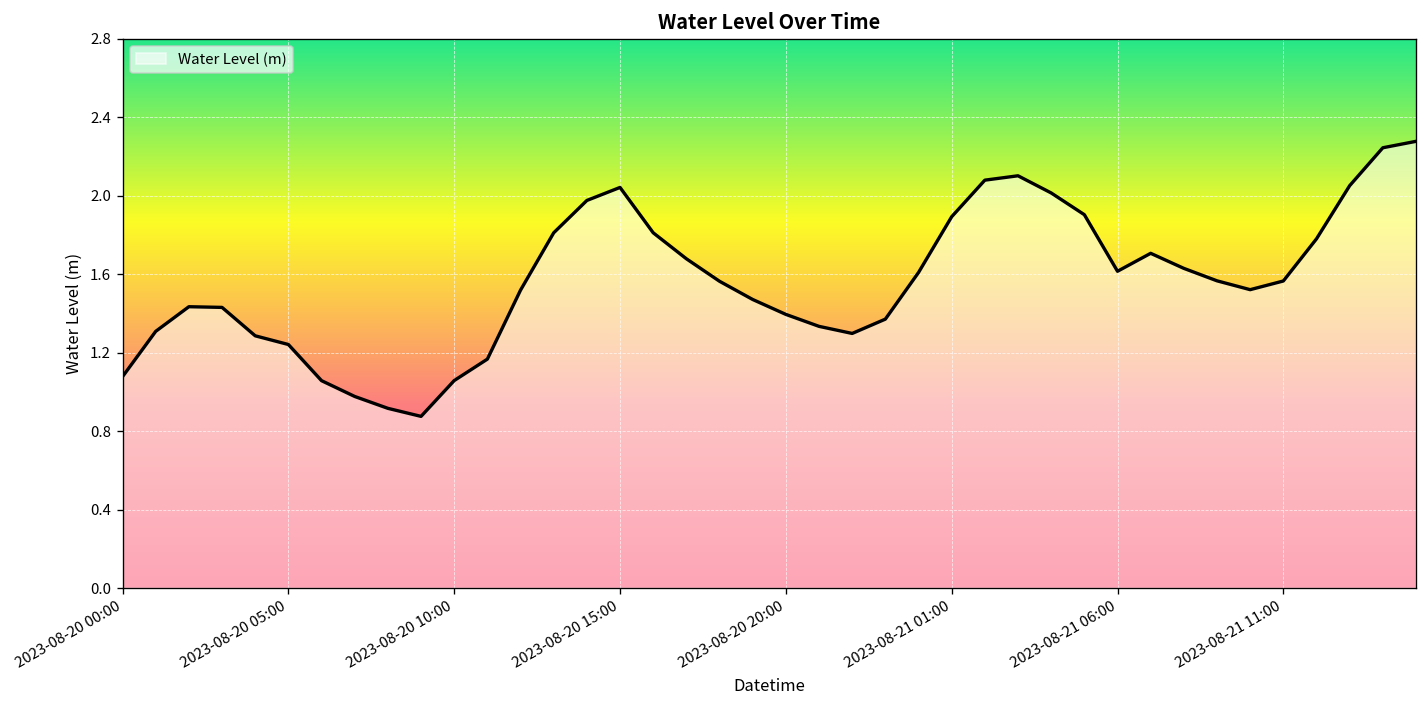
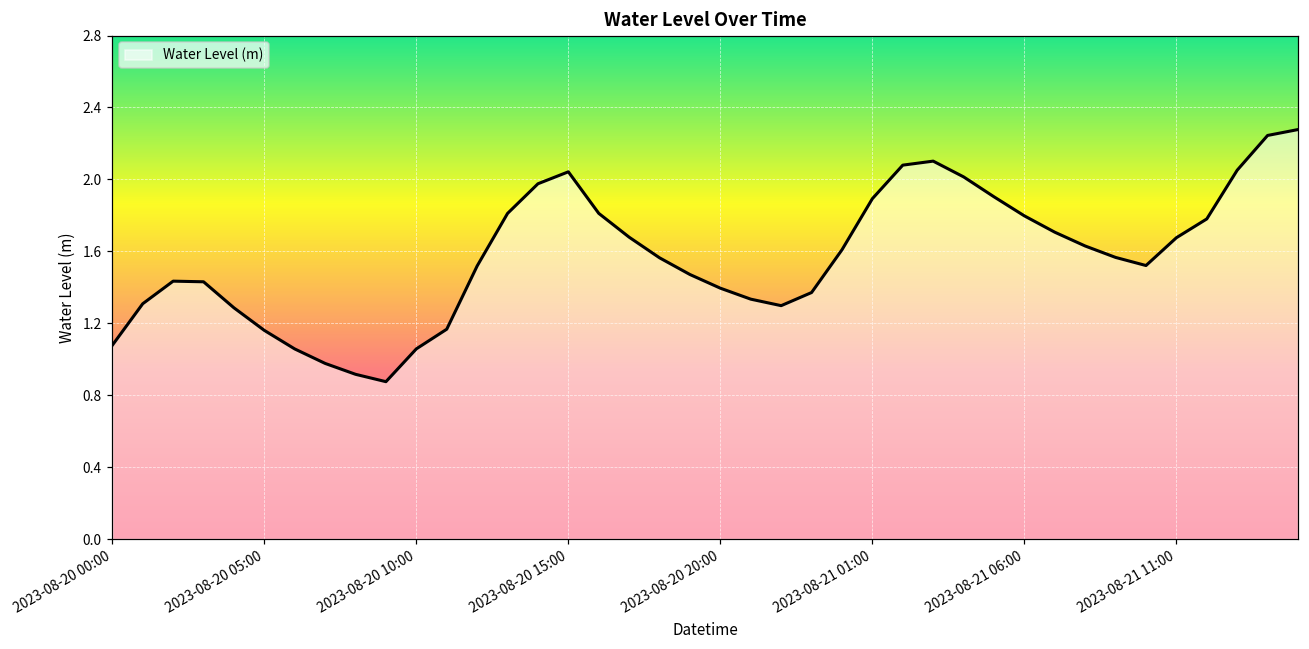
  {
    "2023-08-20 00:00": 1.08,
-   "2023-08-20 05:00": 1.24,
+   "2023-08-20 05:00": 1.16,
    "2023-08-20 10:00": 1.06,
    "2023-08-20 15:00": 2.04,
    "2023-08-20 20:00": 1.40,
    "2023-08-21 01:00": 1.89,
-   "2023-08-21 06:00": 1.61,
-   "2023-08-21 11:00": 1.57
+   "2023-08-21 06:00": 1.80,
+   "2023-08-21 11:00": 1.68
  }
